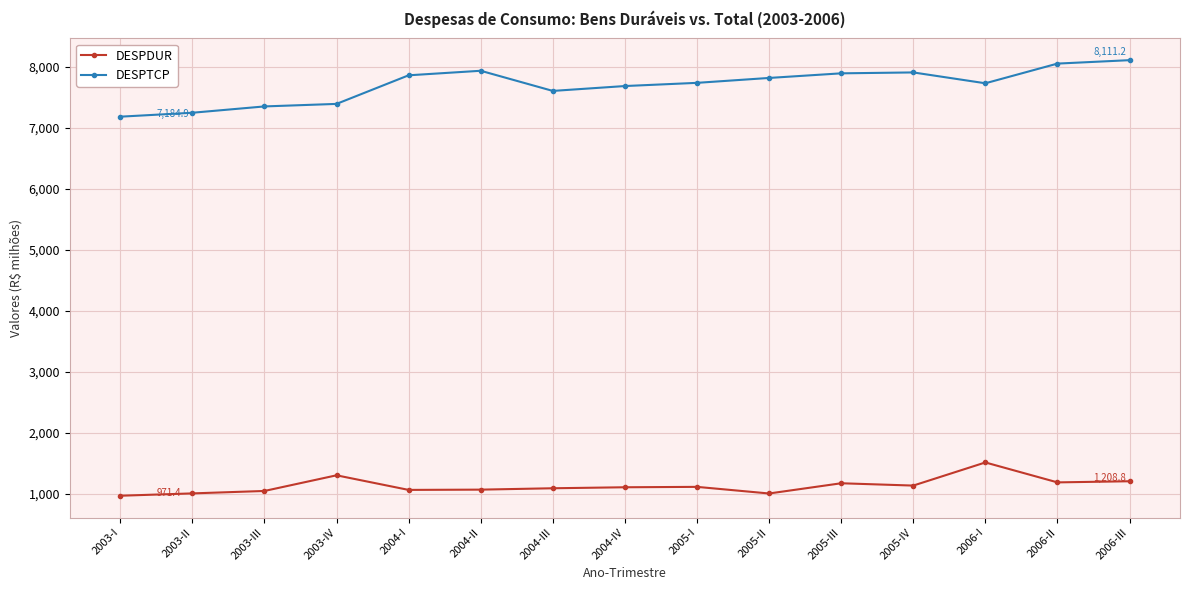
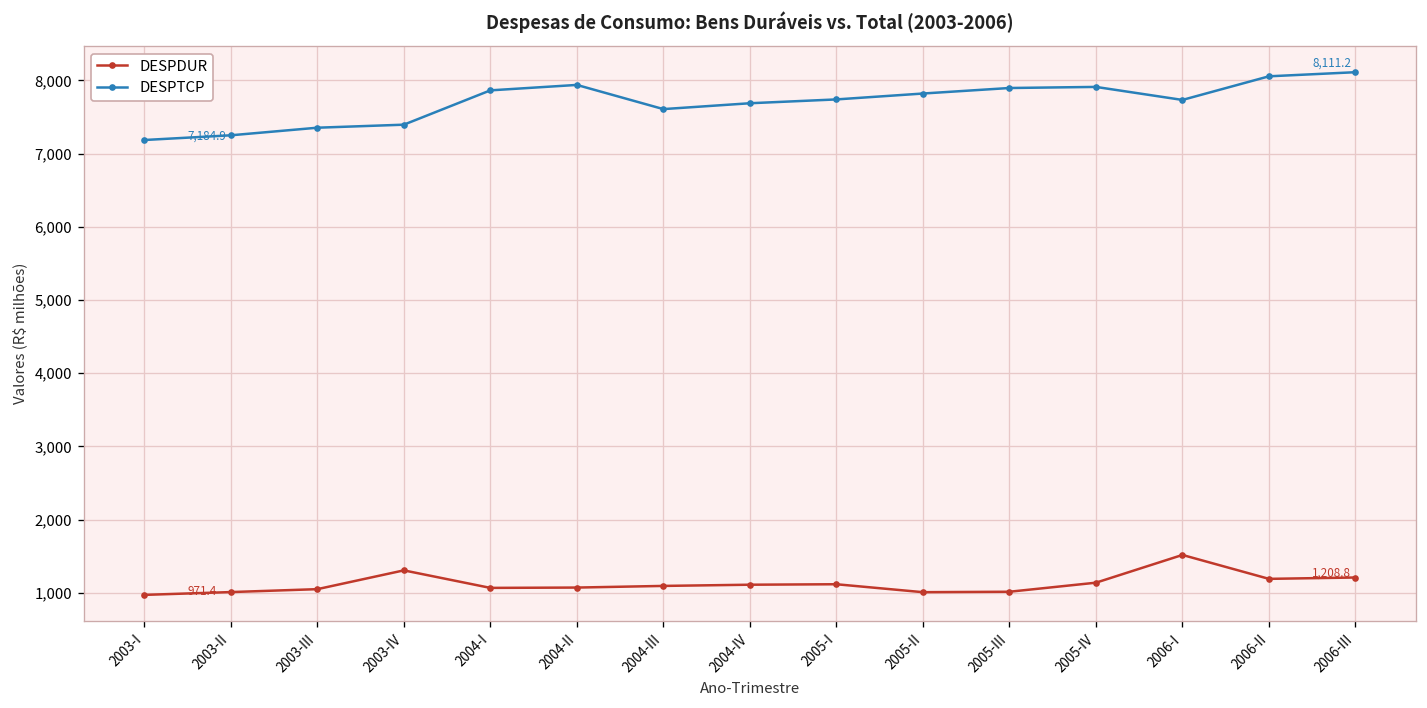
  {
    "DESPDUR": {
      "2003-I": "1,000",
      "2003-III": "1,000",
      "2003-IV": "1,300",
      "2004-I": "1,100",
      "2004-II": "1,100",
      "2004-III": "1,100",
      "2004-IV": "1,100",
      "2005-I": "1,100",
      "2005-II": "1,000",
-     "2005-III": "1,200",
+     "2005-III": "1,000",
      "2005-IV": "1,100",
      "2006-I": "1,500",
      "2006-II": "1,200"
    },
    "DESPTCP": {
      "2006-III": "8,111.2"
    }
  }
